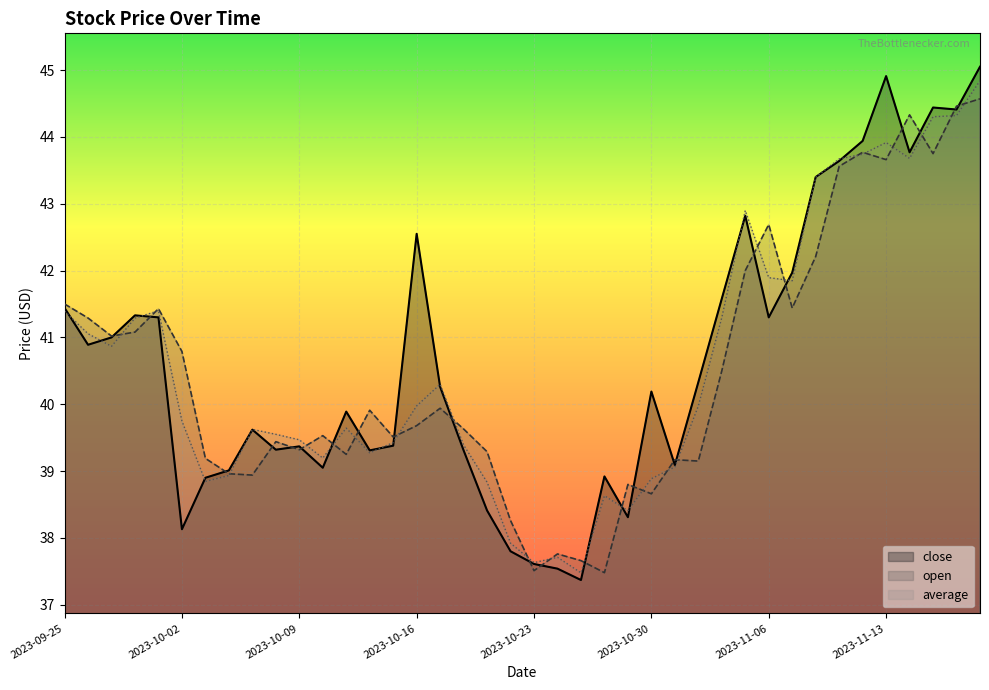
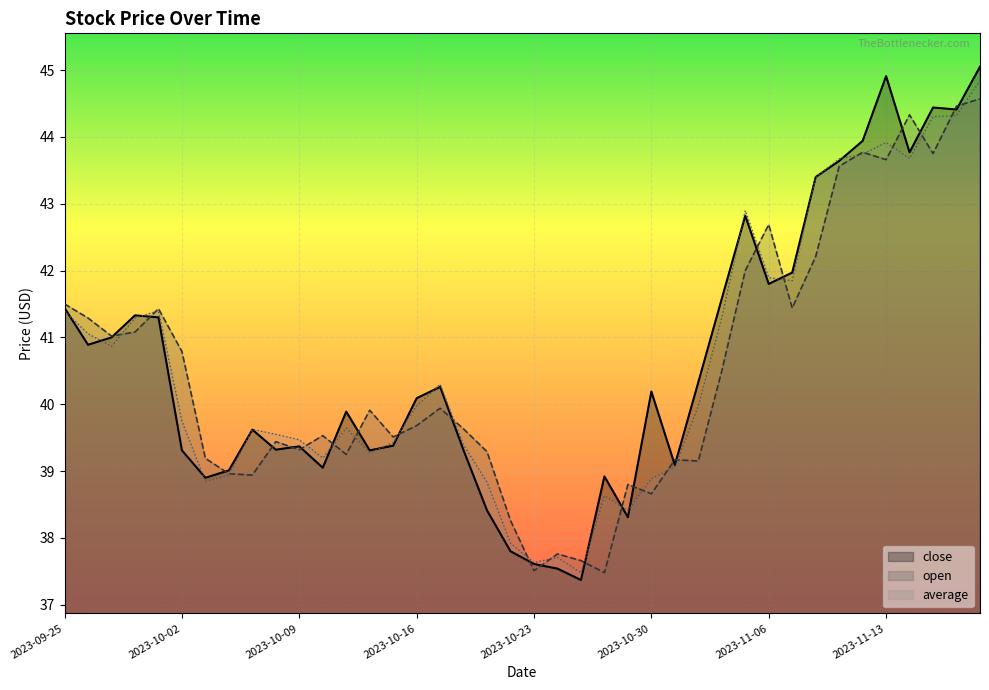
  {
    "close": {
      "2023-09-25": 41.4,
-     "2023-10-02": 38.1,
+     "2023-10-02": 39.3,
      "2023-10-09": 39.4,
-     "2023-10-16": 42.6,
+     "2023-10-16": 40.1,
      "2023-10-30": 40.2,
-     "2023-11-06": 41.3,
+     "2023-11-06": 41.8,
      "2023-11-13": 44.9
    }
  }
